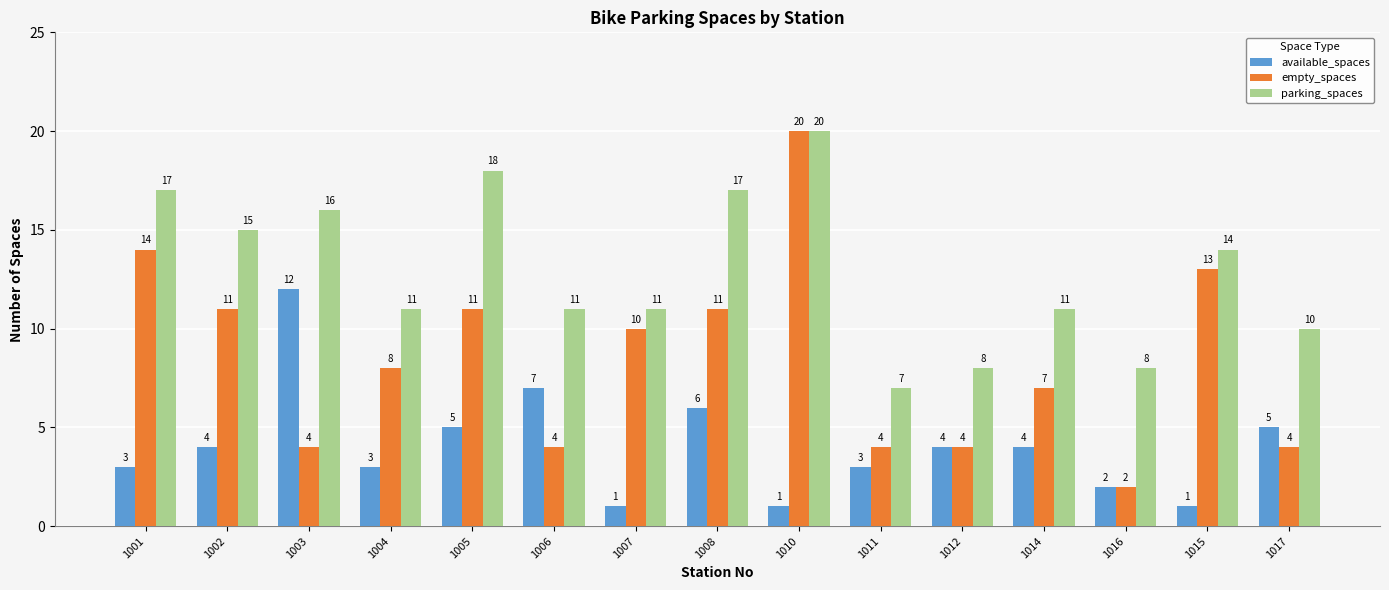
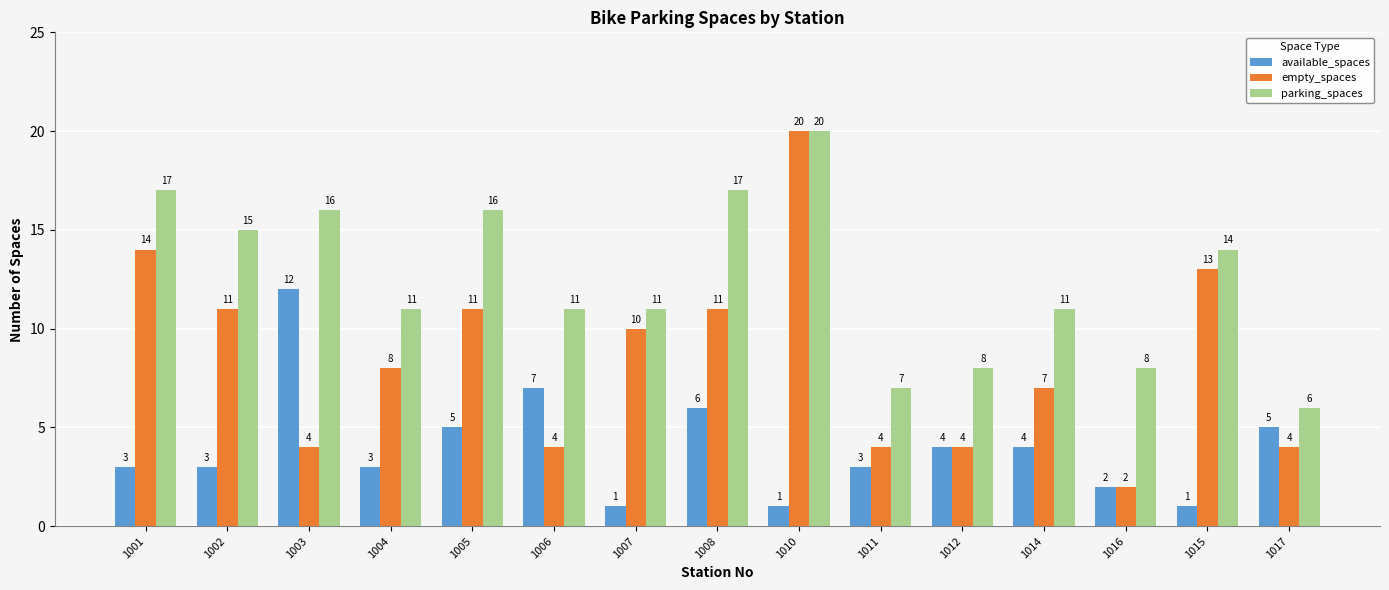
  {
    "available_spaces": {
      "1001": 3,
-     "1002": 4,
+     "1002": 3,
      "1003": 12,
      "1004": 3,
      "1005": 5,
      "1006": 7,
      "1007": 1,
      "1008": 6,
      "1010": 1,
      "1011": 3,
      "1012": 4,
      "1014": 4,
      "1016": 2,
      "1015": 1,
      "1017": 5
    },
    "empty_spaces": {
      "1001": 14,
      "1002": 11,
      "1003": 4,
      "1004": 8,
      "1005": 11,
      "1006": 4,
      "1007": 10,
      "1008": 11,
      "1010": 20,
      "1011": 4,
      "1012": 4,
      "1014": 7,
      "1016": 2,
      "1015": 13,
      "1017": 4
    },
    "parking_spaces": {
      "1001": 17,
      "1002": 15,
      "1003": 16,
      "1004": 11,
-     "1005": 18,
+     "1005": 16,
      "1006": 11,
      "1007": 11,
      "1008": 17,
      "1010": 20,
      "1011": 7,
      "1012": 8,
      "1014": 11,
      "1016": 8,
      "1015": 14,
-     "1017": 10
+     "1017": 6
    }
  }
